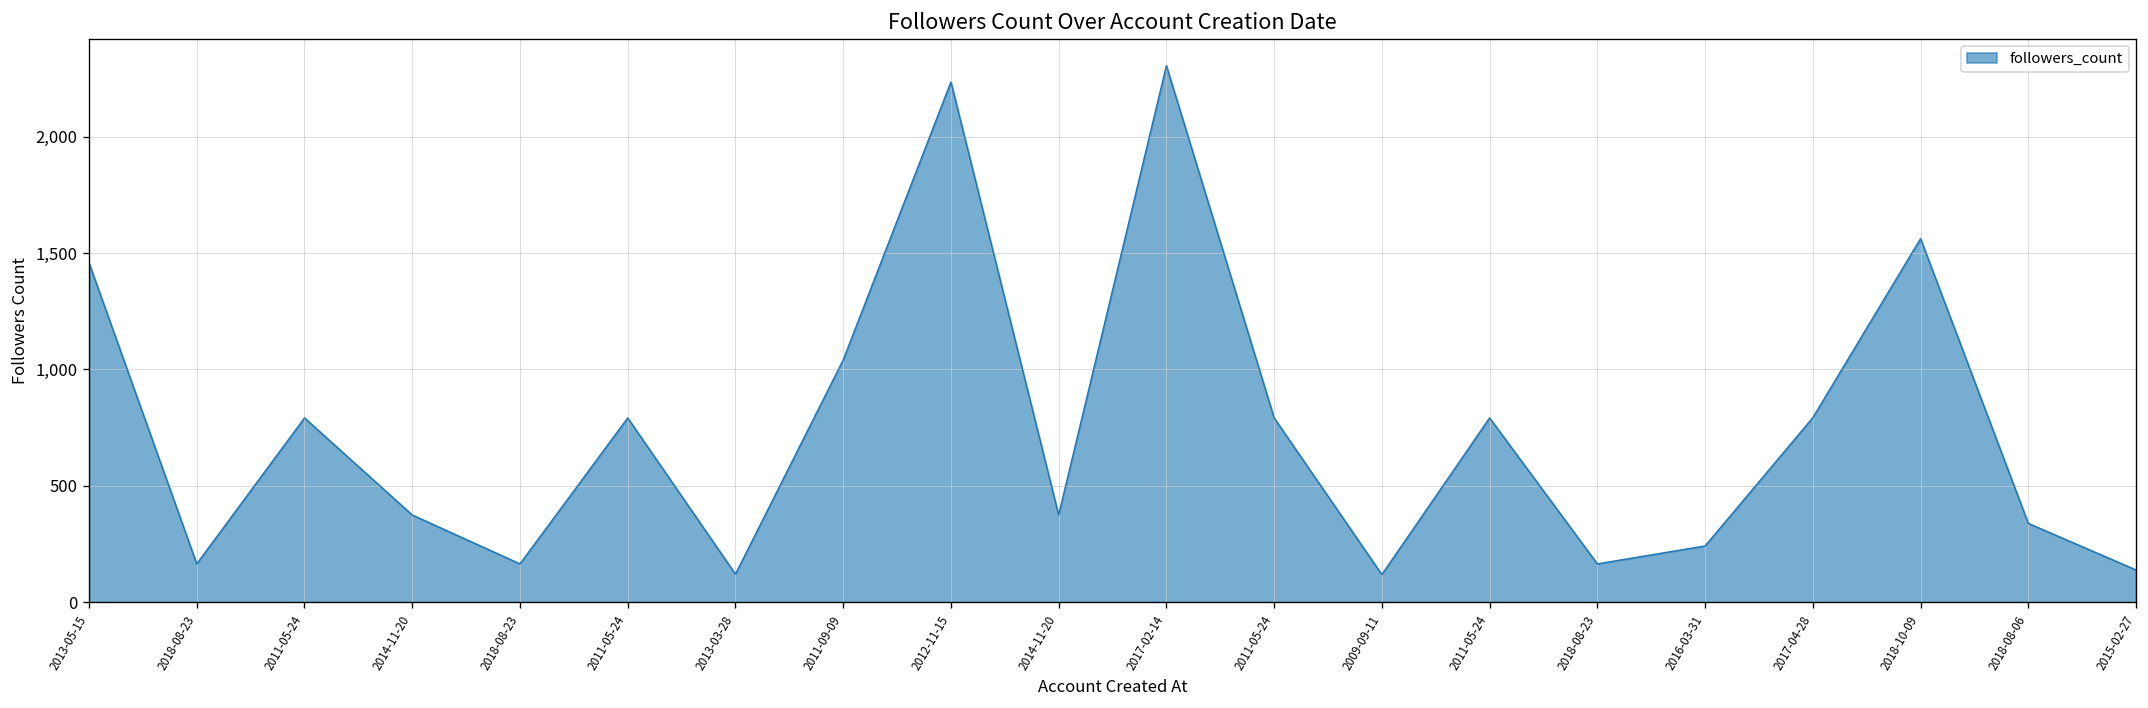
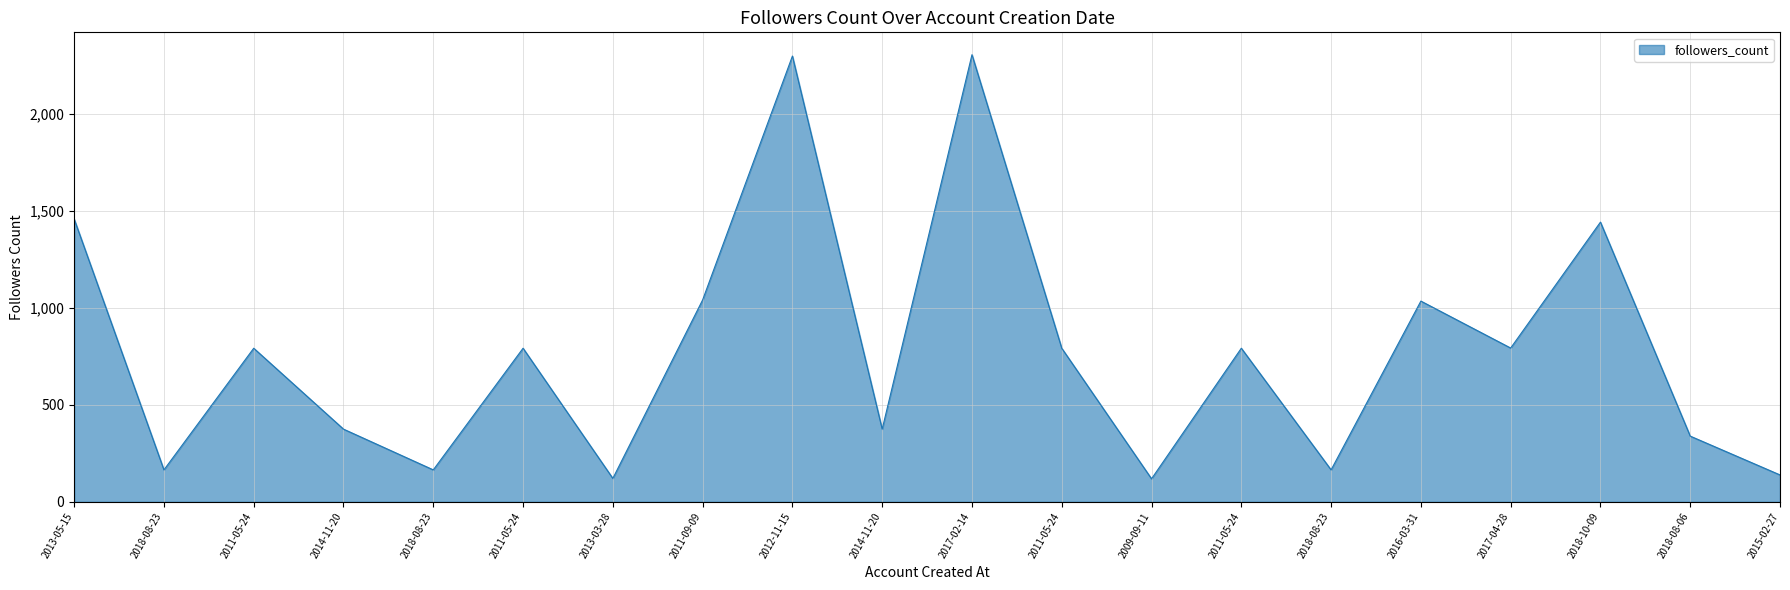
  {
    "2013-05-15": "1,460",
    "2013-03-28": "120",
    "2011-09-09": "1,040",
-   "2012-11-15": "2,240",
+   "2012-11-15": "2,300",
    "2017-02-14": "2,310",
    "2009-09-11": "120",
-   "2016-03-31": "240",
+   "2016-03-31": "1,040",
    "2017-04-28": "790",
-   "2018-10-09": "1,560",
+   "2018-10-09": "1,440",
    "2018-08-06": "340",
    "2015-02-27": "140"
  }
